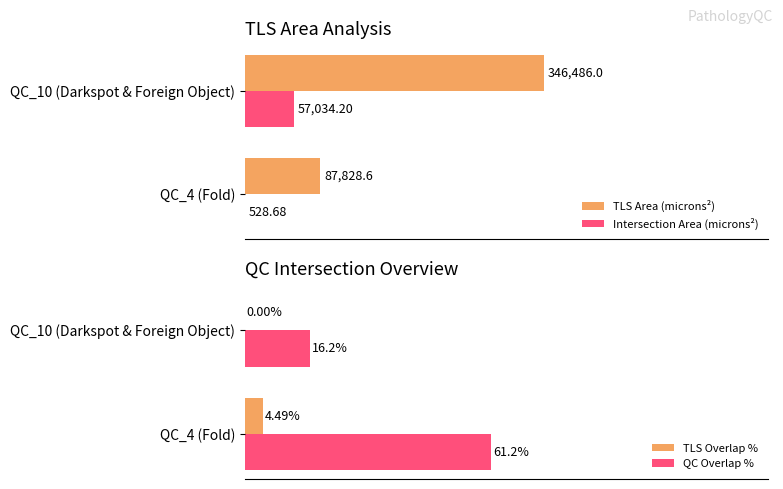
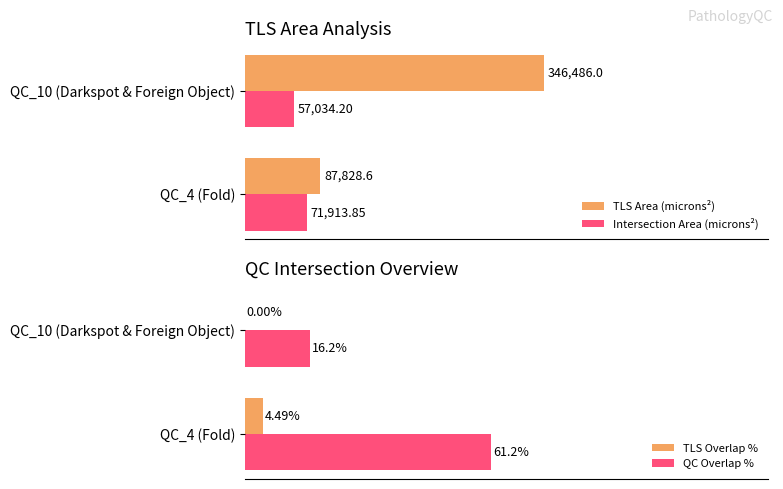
  {
    "TLS Area Analysis": {
      "TLS Area (microns²)": {
        "QC_10 (Darkspot & Foreign Object)": "346,486.0",
        "QC_4 (Fold)": "87,828.6"
      },
      "Intersection Area (microns²)": {
        "QC_10 (Darkspot & Foreign Object)": "57,034.20",
-       "QC_4 (Fold)": "528.68"
+       "QC_4 (Fold)": "71,913.85"
      }
    },
    "QC Intersection Overview": {
      "TLS Overlap %": {
        "QC_10 (Darkspot & Foreign Object)": "0.00%",
        "QC_4 (Fold)": "4.49%"
      },
      "QC Overlap %": {
        "QC_10 (Darkspot & Foreign Object)": "16.2%",
        "QC_4 (Fold)": "61.2%"
      }
    }
  }
